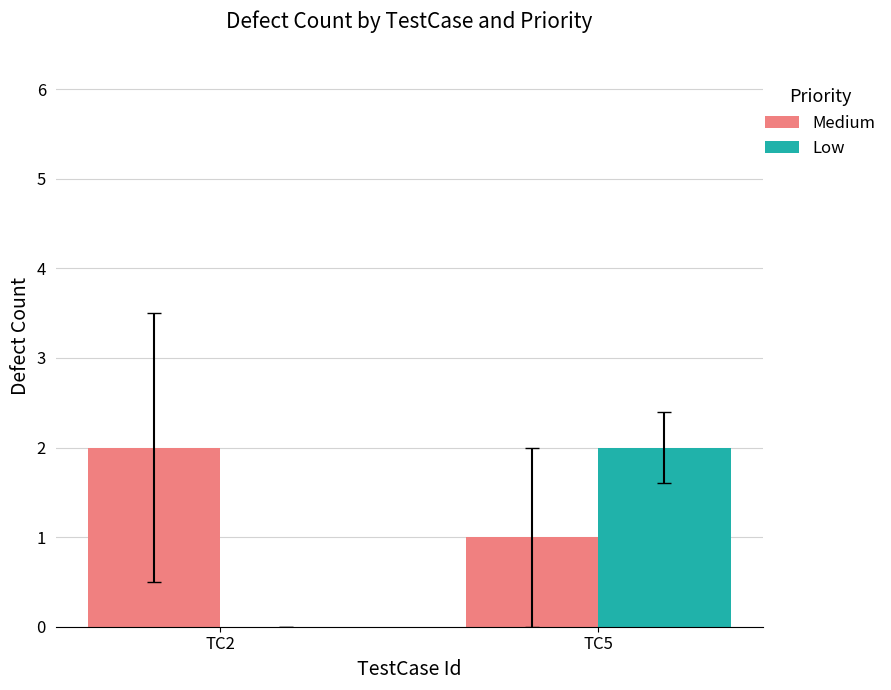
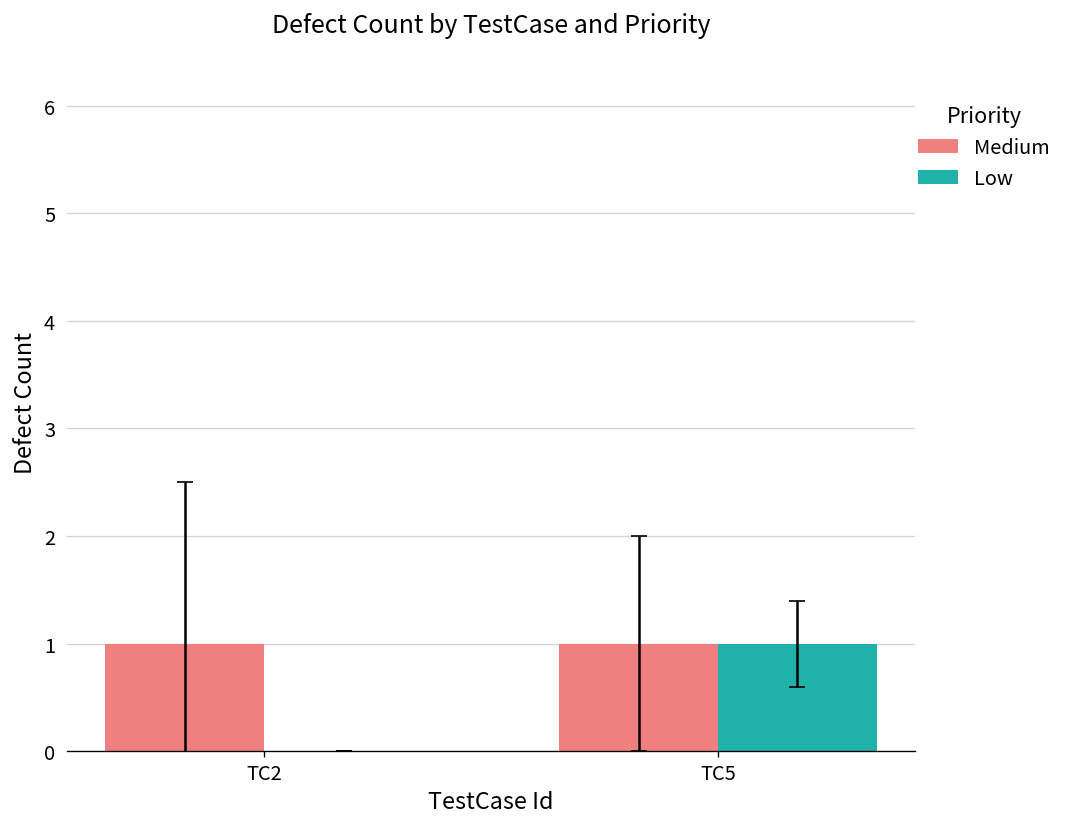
  {
    "Medium": {
-     "TC2": 2,
+     "TC2": 1,
      "TC5": 1
    },
    "Low": {
      "TC2": 0,
-     "TC5": 2
+     "TC5": 1
    }
  }
